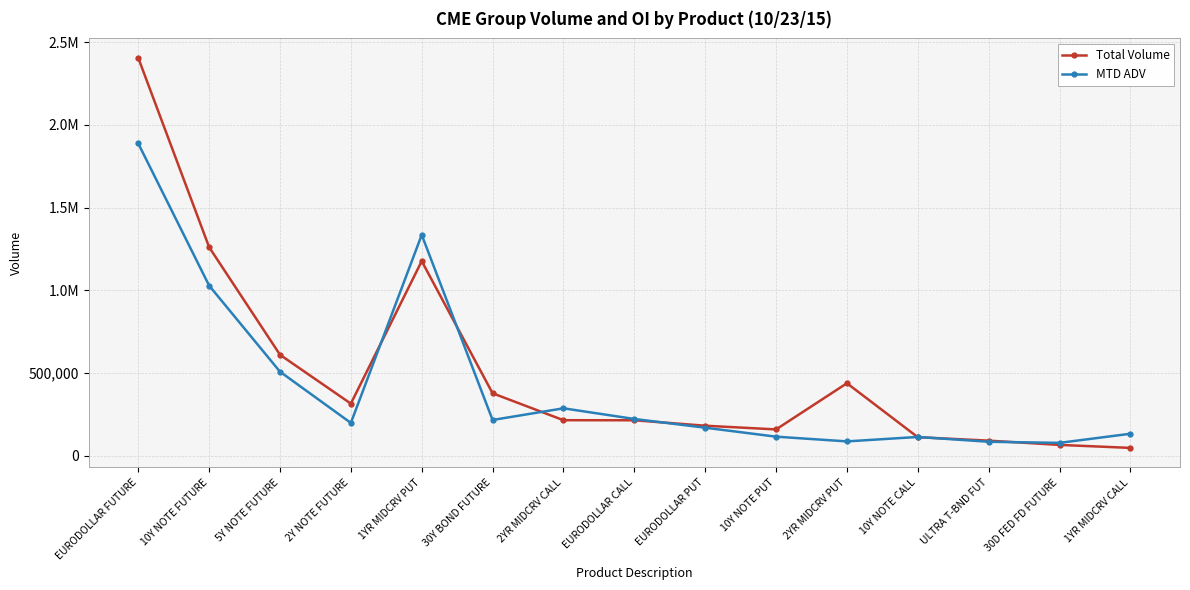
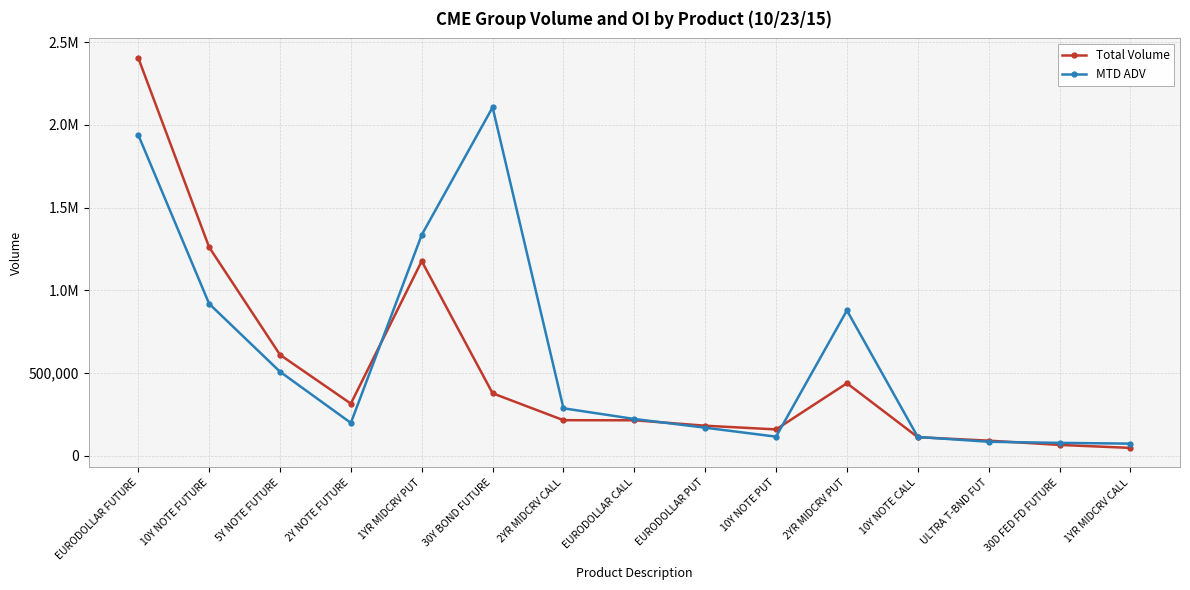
  {
    "Total Volume": {
      "EURODOLLAR FUTURE": "2,410,000",
      "10Y NOTE FUTURE": "1,260,000",
      "5Y NOTE FUTURE": "610,000",
      "2Y NOTE FUTURE": "310,000",
      "1YR MIDCRV PUT": "1,180,000",
      "30Y BOND FUTURE": "380,000",
      "2YR MIDCRV CALL": "210,000",
      "10Y NOTE PUT": "160,000",
      "2YR MIDCRV PUT": "440,000",
      "1YR MIDCRV CALL": "50,000"
    },
    "MTD ADV": {
-     "EURODOLLAR FUTURE": "1,890,000",
-     "10Y NOTE FUTURE": "1,030,000",
+     "EURODOLLAR FUTURE": "1,940,000",
+     "10Y NOTE FUTURE": "920,000",
      "5Y NOTE FUTURE": "510,000",
      "2Y NOTE FUTURE": "200,000",
      "1YR MIDCRV PUT": "1,330,000",
-     "30Y BOND FUTURE": "210,000",
+     "30Y BOND FUTURE": "2,110,000",
      "2YR MIDCRV CALL": "290,000",
      "10Y NOTE PUT": "110,000",
-     "2YR MIDCRV PUT": "90,000",
-     "1YR MIDCRV CALL": "130,000"
+     "2YR MIDCRV PUT": "880,000",
+     "1YR MIDCRV CALL": "70,000"
    }
  }
